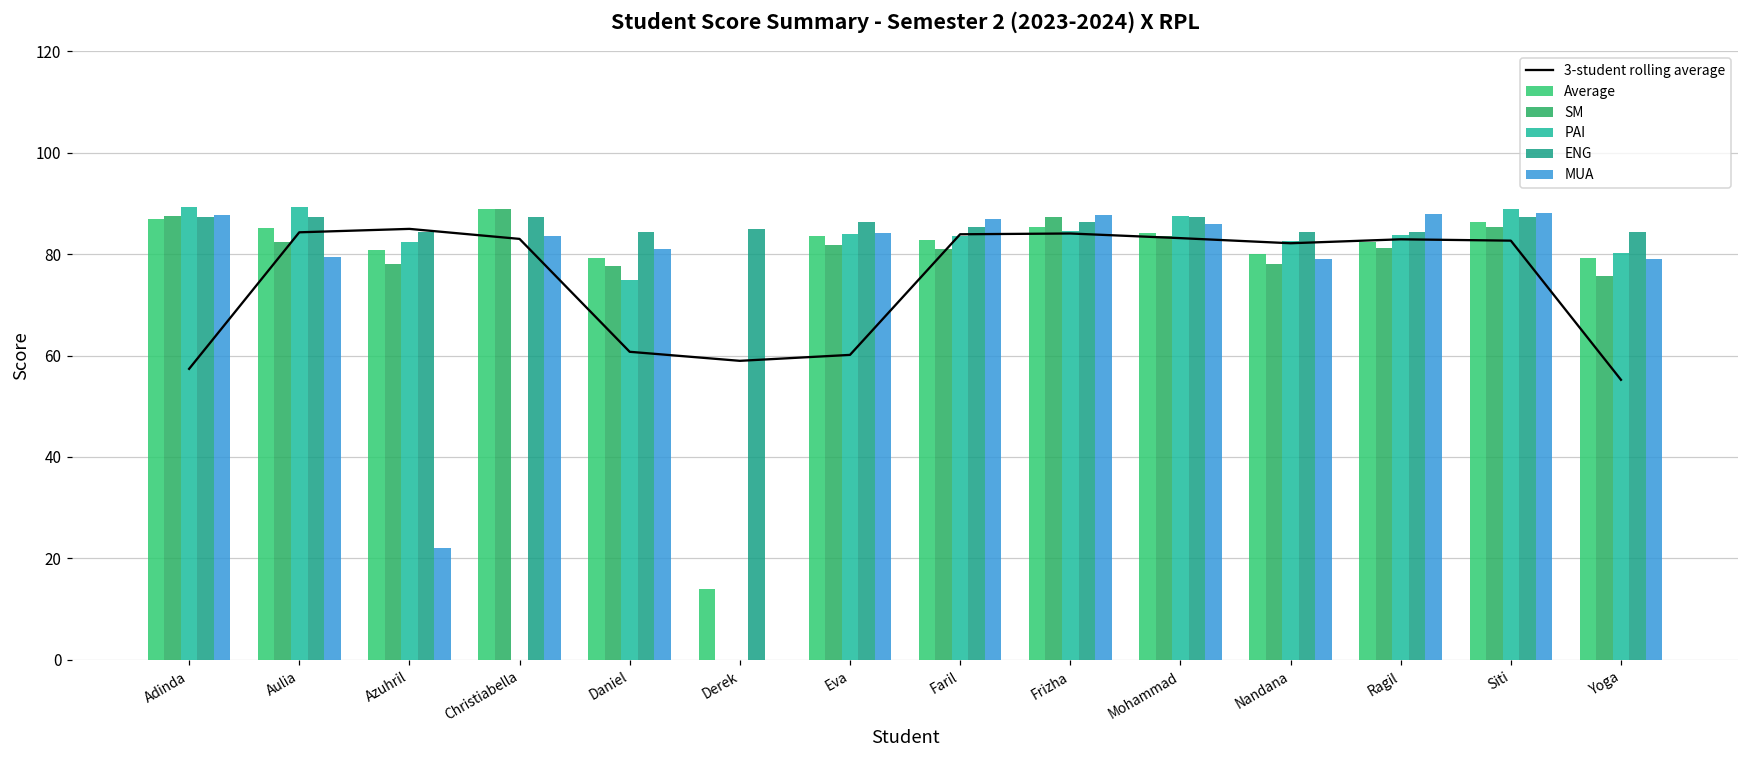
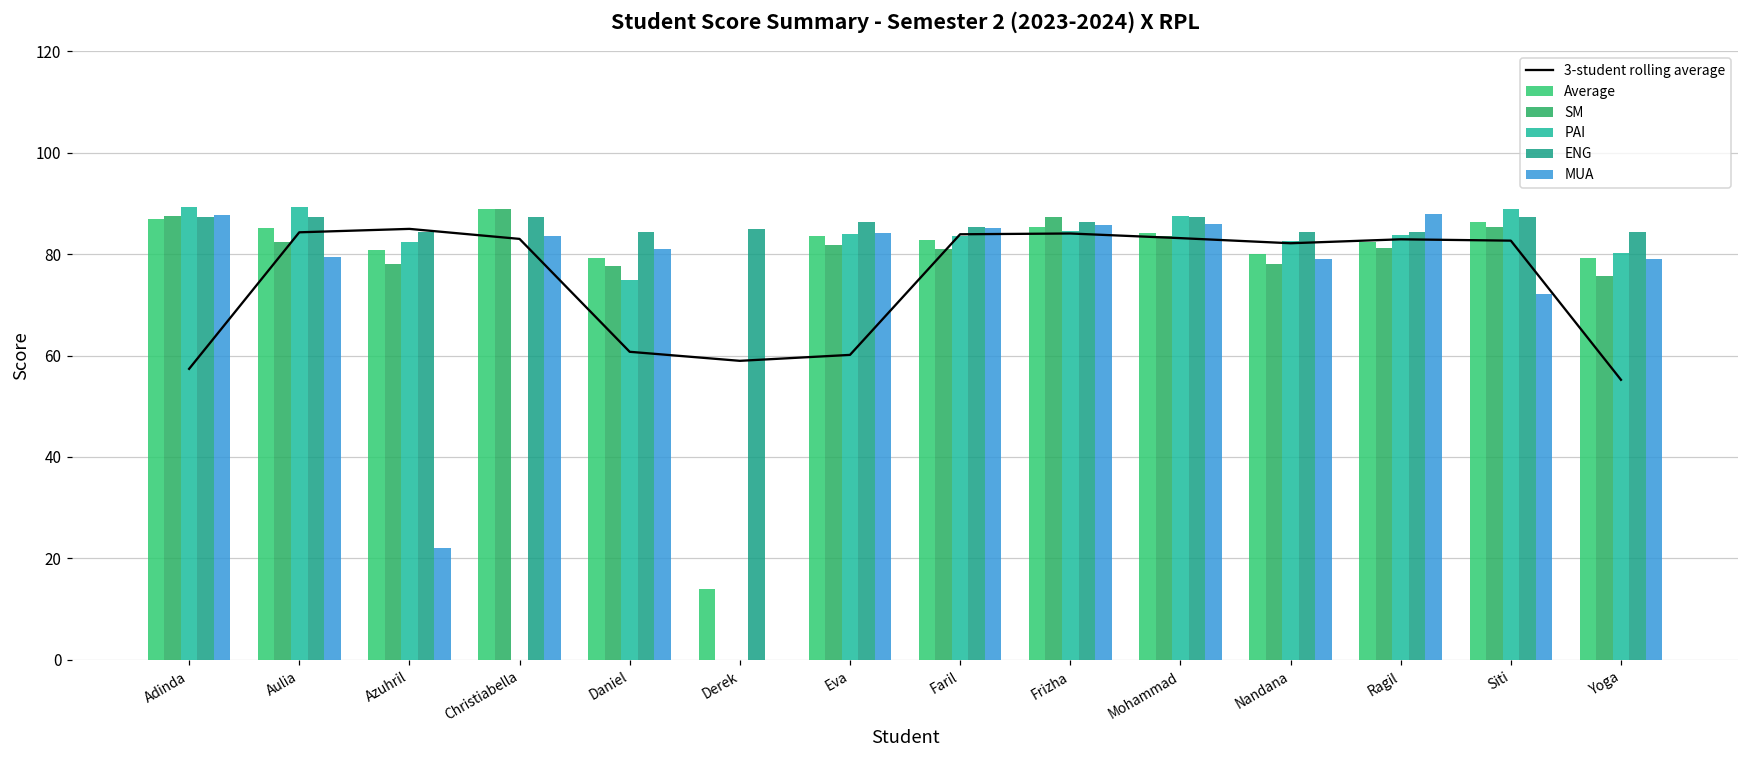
  {
    "3-student rolling average": {
      "Adinda": 57,
      "Aulia": 84,
      "Azuhril": 85,
      "Christiabella": 83,
      "Daniel": 61,
      "Derek": 59,
      "Eva": 60,
      "Faril": 84,
      "Frizha": 84,
      "Mohammad": 83,
      "Nandana": 82,
      "Ragil": 83,
      "Siti": 83,
      "Yoga": 55
    },
    "MUA": {
      "Adinda": 88,
      "Aulia": 79,
      "Azuhril": 22,
      "Christiabella": 84,
      "Daniel": 81,
      "Derek": 0,
      "Eva": 84,
-     "Faril": 87,
-     "Frizha": 88,
+     "Faril": 85,
+     "Frizha": 86,
      "Mohammad": 86,
      "Nandana": 79,
      "Ragil": 88,
-     "Siti": 88,
+     "Siti": 72,
      "Yoga": 79
    }
  }
